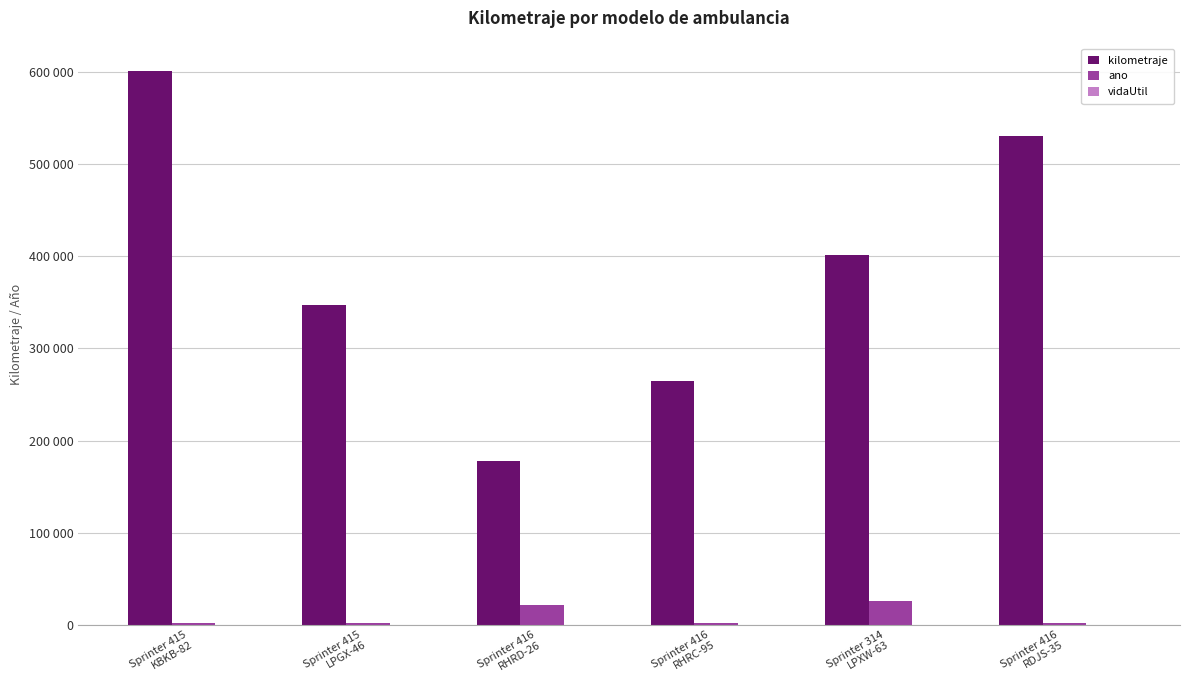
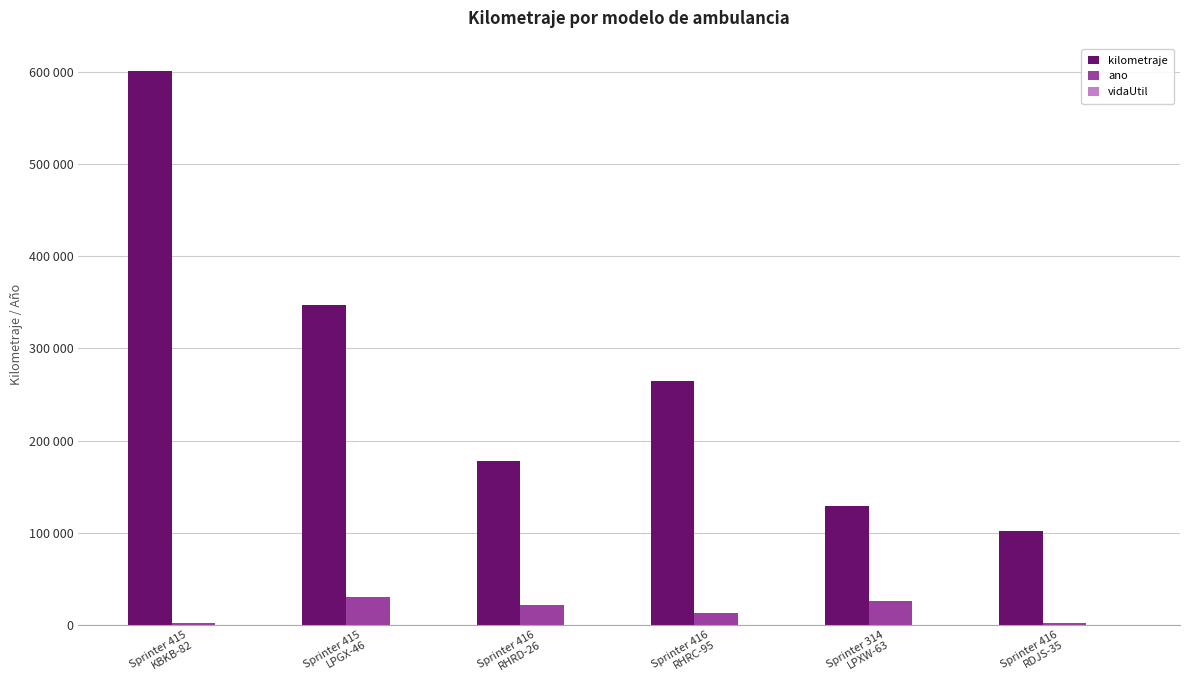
  {
    "kilometraje": {
      "Sprinter 415 KBKB-82": 600000,
      "Sprinter 415 LPGX-46": 350000,
      "Sprinter 416 RHRD-26": 180000,
      "Sprinter 416 RHRC-95": 260000,
-     "Sprinter 314 LPXW-63": 400000,
-     "Sprinter 416 RDJS-35": 530000
+     "Sprinter 314 LPXW-63": 130000,
+     "Sprinter 416 RDJS-35": 100000
    },
    "ano": {
-     "Sprinter 415 LPGX-46": 0,
+     "Sprinter 415 LPGX-46": 30000,
      "Sprinter 416 RHRD-26": 20000,
-     "Sprinter 416 RHRC-95": 0,
+     "Sprinter 416 RHRC-95": 10000,
      "Sprinter 314 LPXW-63": 30000
    }
  }
